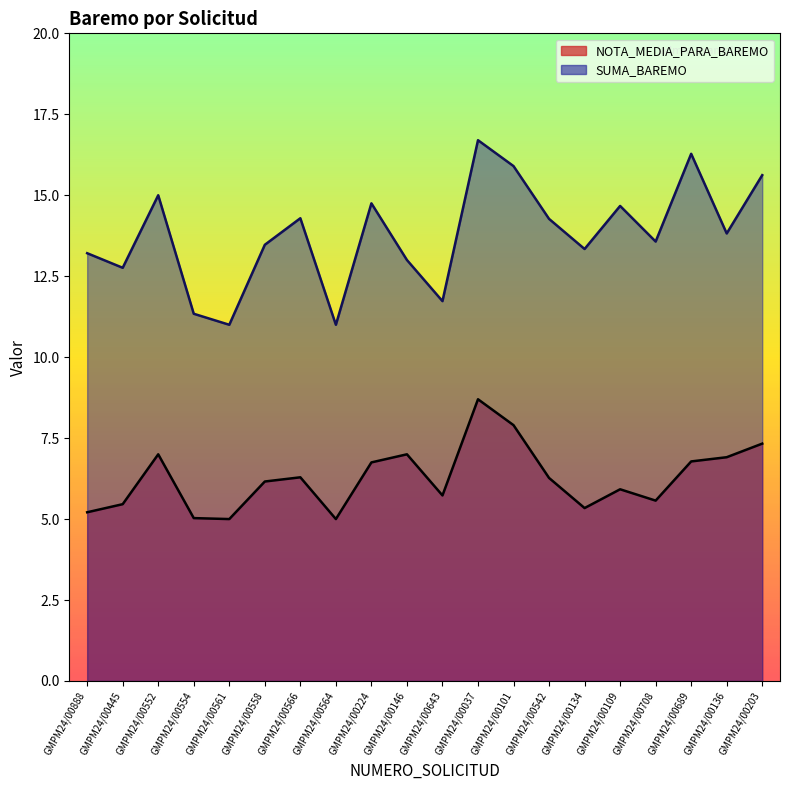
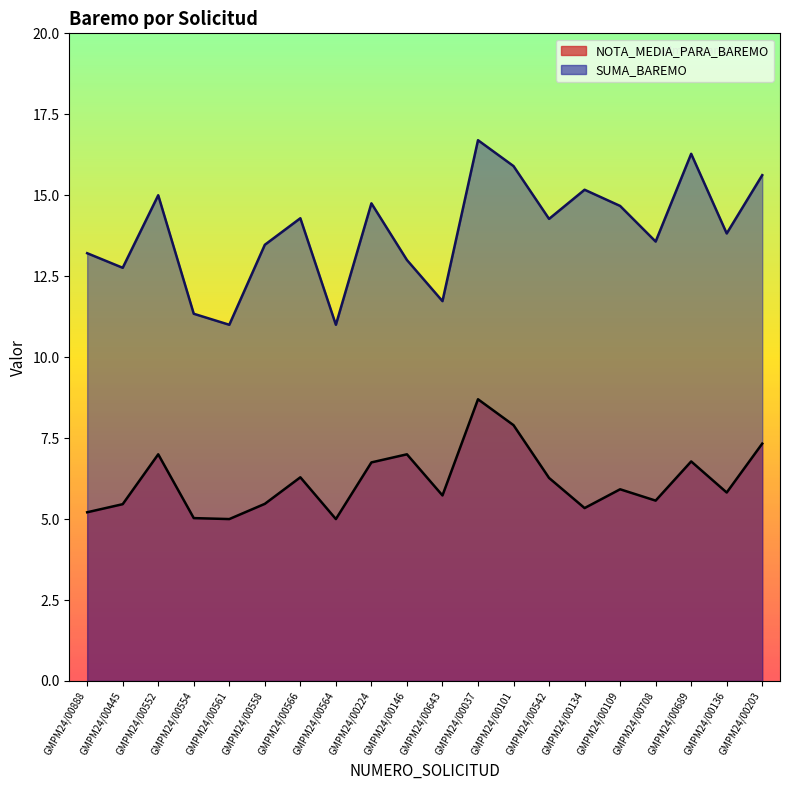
  {
    "NOTA_MEDIA_PARA_BAREMO": {
      "GMPM24/00888": 5.2,
      "GMPM24/00445": 5.5,
      "GMPM24/00552": 7.0,
      "GMPM24/00554": 5.0,
      "GMPM24/00561": 5.0,
-     "GMPM24/00558": 6.2,
+     "GMPM24/00558": 5.5,
      "GMPM24/00566": 6.3,
      "GMPM24/00564": 5.0,
      "GMPM24/00224": 6.8,
      "GMPM24/00146": 7.0,
      "GMPM24/00643": 5.7,
      "GMPM24/00037": 8.7,
      "GMPM24/00101": 7.9,
      "GMPM24/00542": 6.3,
      "GMPM24/00134": 5.3,
      "GMPM24/00109": 5.9,
      "GMPM24/00708": 5.6,
      "GMPM24/00689": 6.8,
-     "GMPM24/00136": 6.9,
+     "GMPM24/00136": 5.8,
      "GMPM24/00203": 7.3
    },
    "SUMA_BAREMO": {
      "GMPM24/00888": 13.2,
      "GMPM24/00445": 12.8,
      "GMPM24/00552": 15.0,
      "GMPM24/00554": 11.3,
      "GMPM24/00561": 11.0,
      "GMPM24/00558": 13.5,
      "GMPM24/00566": 14.3,
      "GMPM24/00564": 11.0,
      "GMPM24/00224": 14.8,
      "GMPM24/00146": 13.0,
      "GMPM24/00643": 11.7,
      "GMPM24/00037": 16.7,
      "GMPM24/00101": 15.9,
      "GMPM24/00542": 14.3,
-     "GMPM24/00134": 13.3,
+     "GMPM24/00134": 15.2,
      "GMPM24/00109": 14.7,
      "GMPM24/00708": 13.6,
      "GMPM24/00689": 16.3,
      "GMPM24/00136": 13.8,
      "GMPM24/00203": 15.6
    }
  }
